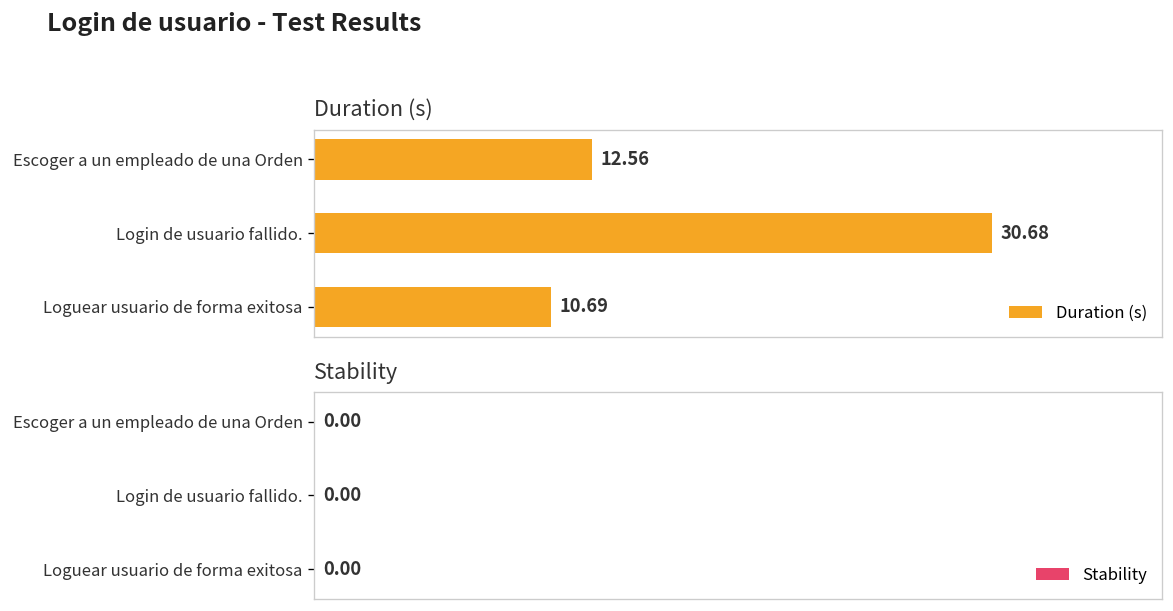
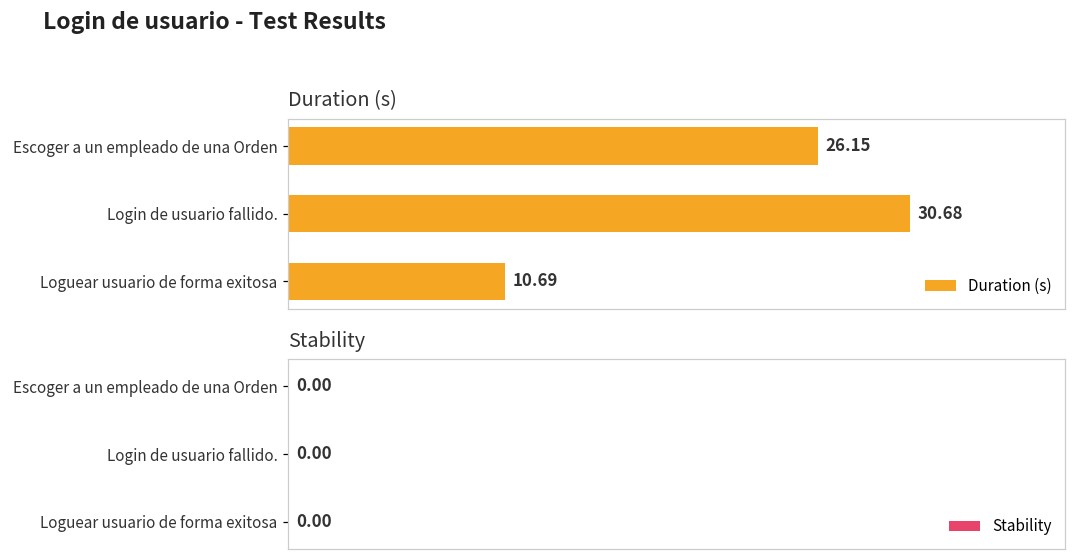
  {
    "Duration (s)": {
-     "Escoger a un empleado de una Orden": 12.56,
+     "Escoger a un empleado de una Orden": 26.15,
      "Login de usuario fallido.": 30.68,
      "Loguear usuario de forma exitosa": 10.69
    },
    "Stability": {
      "Escoger a un empleado de una Orden": 0.00,
      "Login de usuario fallido.": 0.00,
      "Loguear usuario de forma exitosa": 0.00
    }
  }
